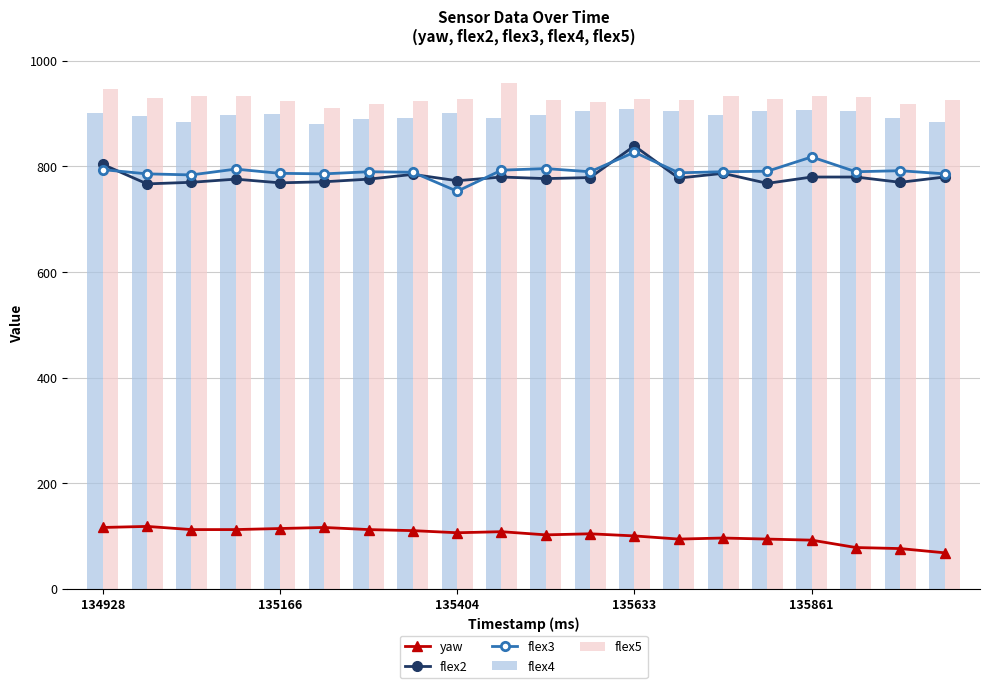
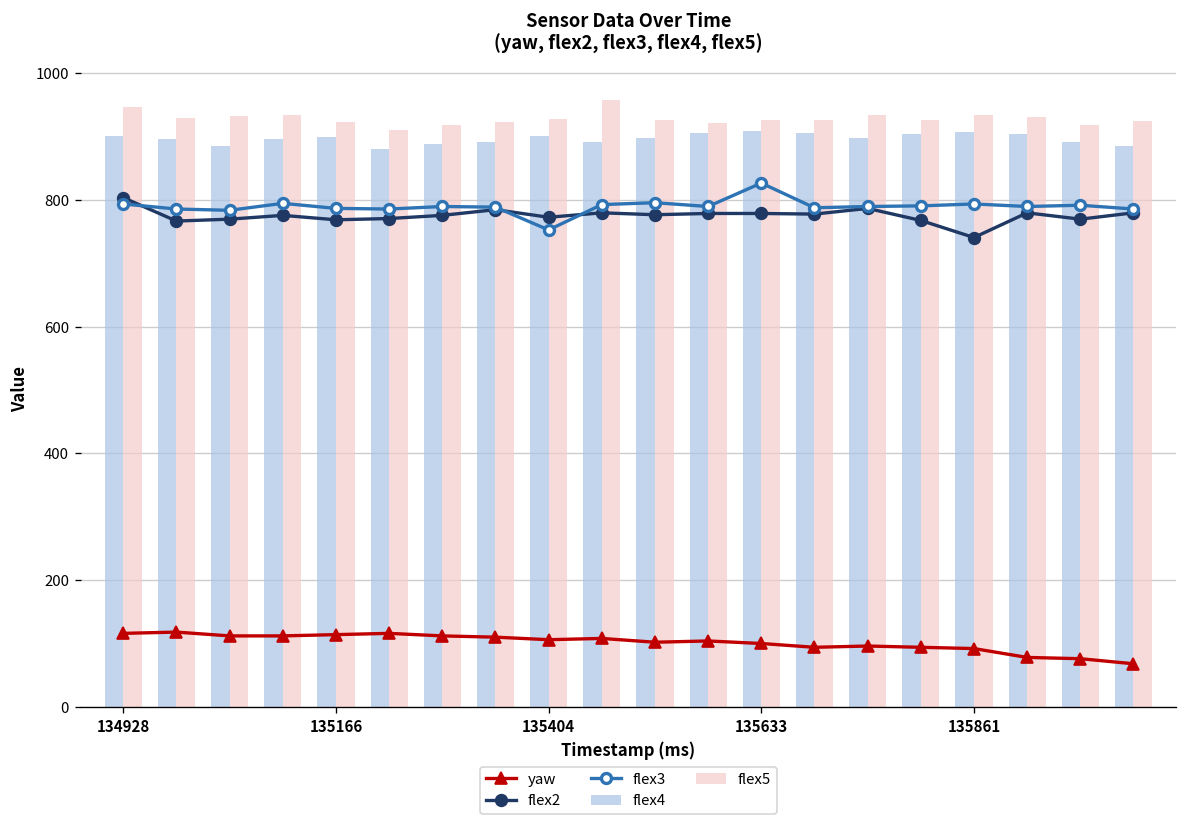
  {
    "yaw": {
      "134928": 120,
      "135166": 110,
      "135404": 110,
      "135633": 100,
      "135861": 90
    },
    "flex2": {
      "134928": 800,
      "135166": 770,
      "135404": 770,
-     "135633": 840,
-     "135861": 780
+     "135633": 780,
+     "135861": 740
    },
    "flex3": {
      "134928": 790,
      "135166": 790,
      "135404": 750,
      "135633": 830,
-     "135861": 820
+     "135861": 790
    }
  }
